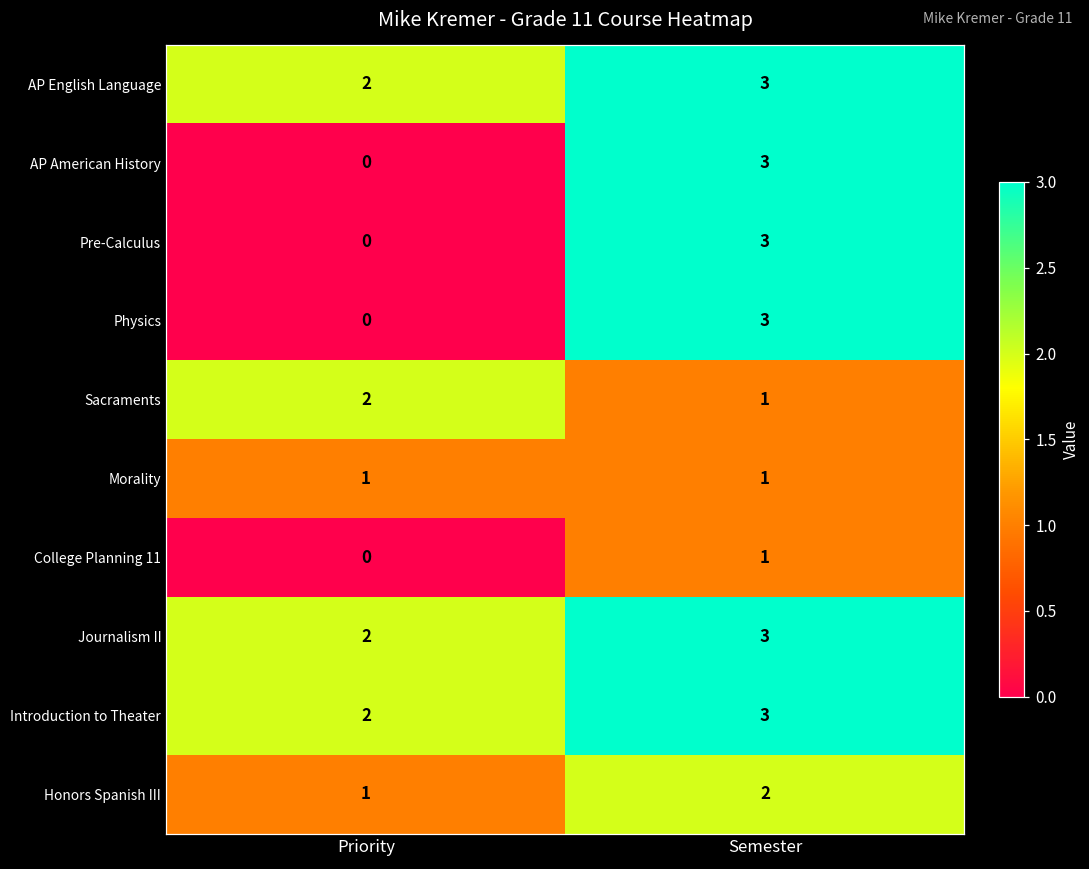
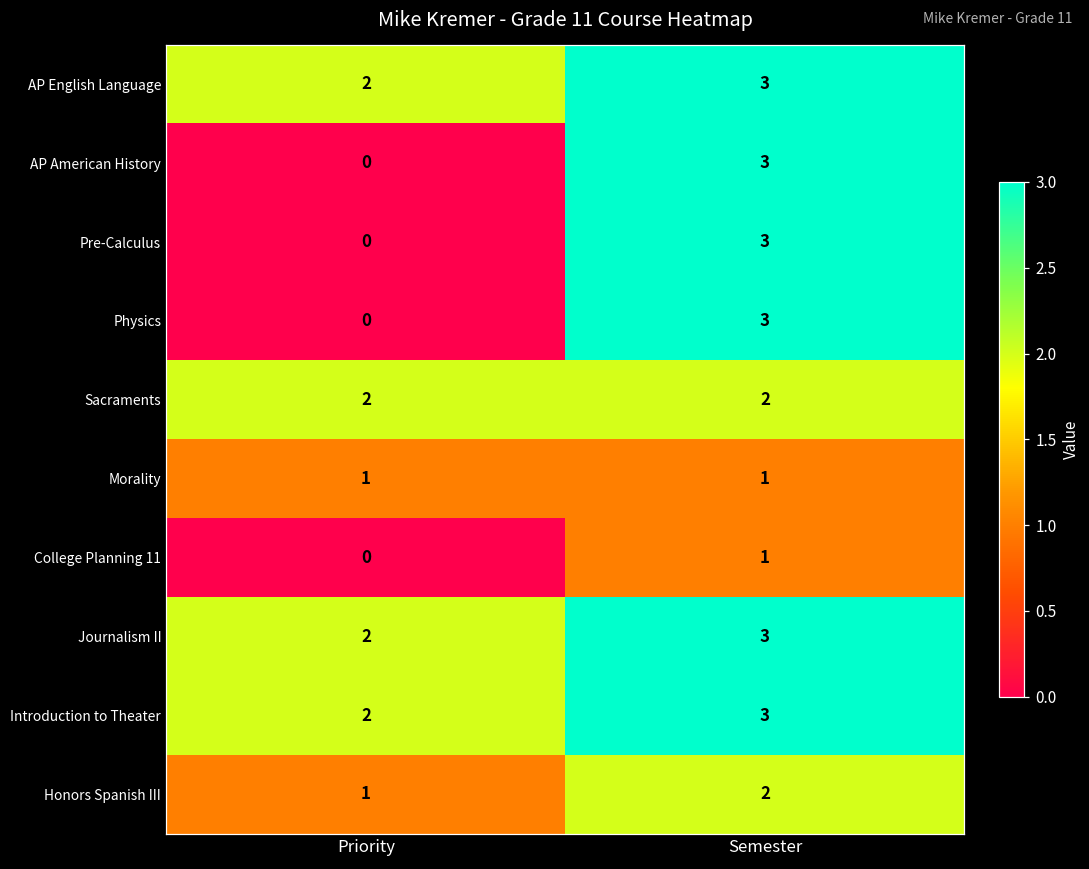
  {
    "AP English Language": {
      "Priority": 2,
      "Semester": 3
    },
    "AP American History": {
      "Priority": 0,
      "Semester": 3
    },
    "Pre-Calculus": {
      "Priority": 0,
      "Semester": 3
    },
    "Physics": {
      "Priority": 0,
      "Semester": 3
    },
    "Sacraments": {
      "Priority": 2,
-     "Semester": 1
+     "Semester": 2
    },
    "Morality": {
      "Priority": 1,
      "Semester": 1
    },
    "College Planning 11": {
      "Priority": 0,
      "Semester": 1
    },
    "Journalism II": {
      "Priority": 2,
      "Semester": 3
    },
    "Introduction to Theater": {
      "Priority": 2,
      "Semester": 3
    },
    "Honors Spanish III": {
      "Priority": 1,
      "Semester": 2
    }
  }
